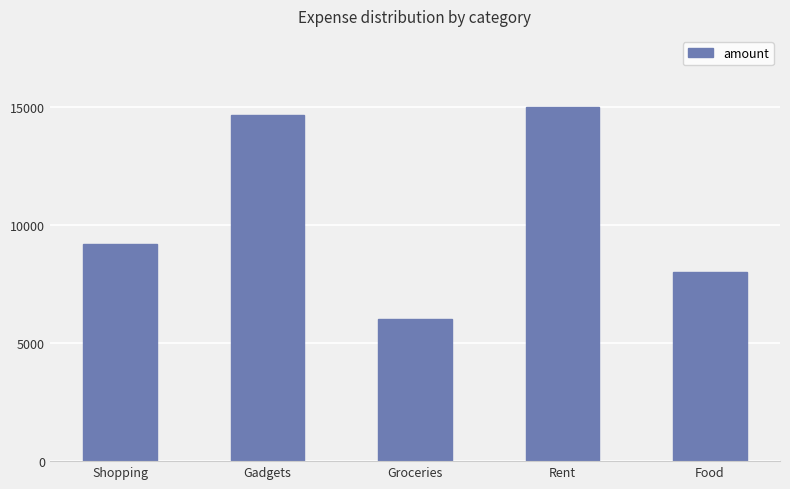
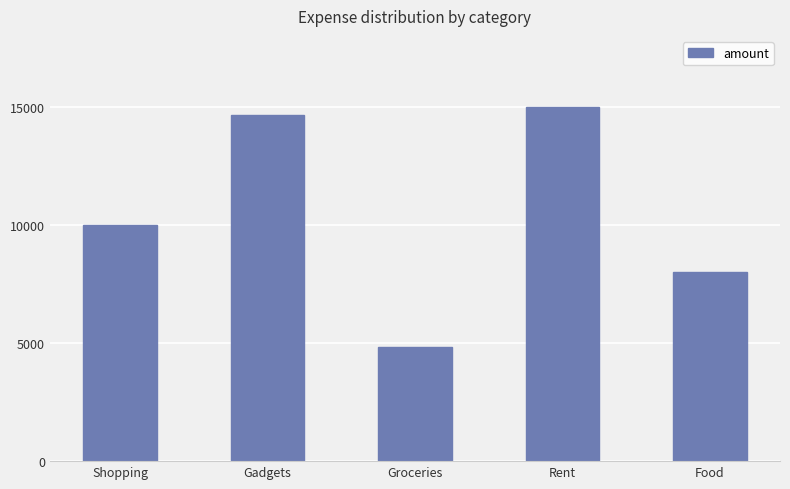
  {
-   "Shopping": 9200,
+   "Shopping": 10000,
    "Gadgets": 14700,
-   "Groceries": 6000,
+   "Groceries": 4800,
    "Rent": 15000,
    "Food": 8000
  }
